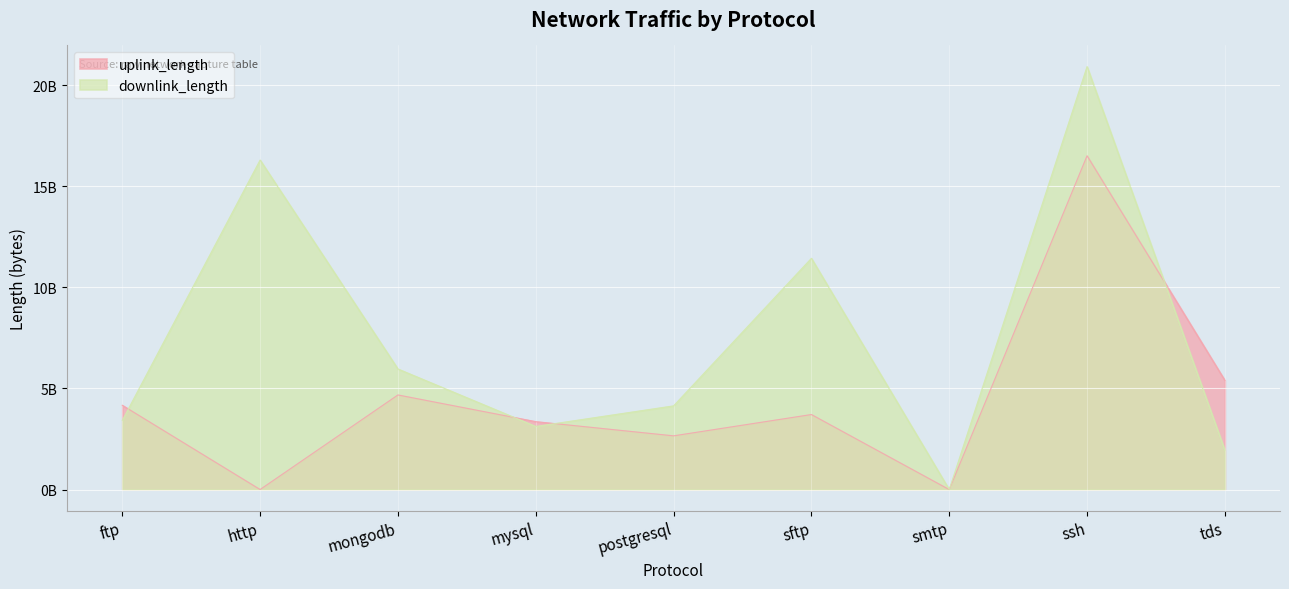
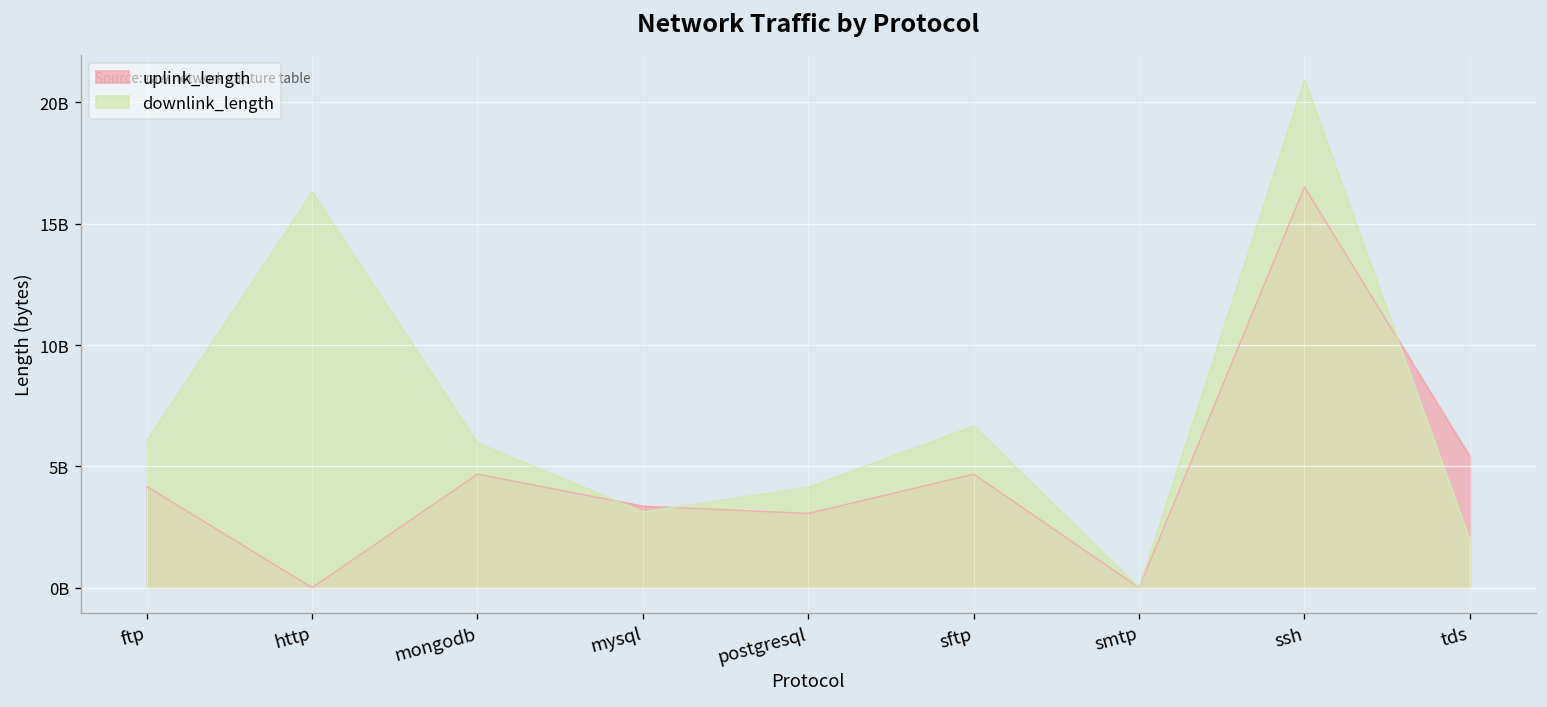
  {
    "uplink_length": {
      "ftp": 4200000000,
      "http": 0,
      "mongodb": 4700000000,
      "mysql": 3400000000,
-     "postgresql": 2700000000,
-     "sftp": 3700000000,
+     "postgresql": 3100000000,
+     "sftp": 4700000000,
      "ssh": 16500000000,
      "tds": 5400000000
    },
    "downlink_length": {
-     "ftp": 3400000000,
+     "ftp": 6100000000,
      "http": 16300000000,
      "mongodb": 6000000000,
      "mysql": 3100000000,
      "postgresql": 4100000000,
-     "sftp": 11400000000,
+     "sftp": 6700000000,
      "ssh": 20900000000,
      "tds": 1900000000
    }
  }
